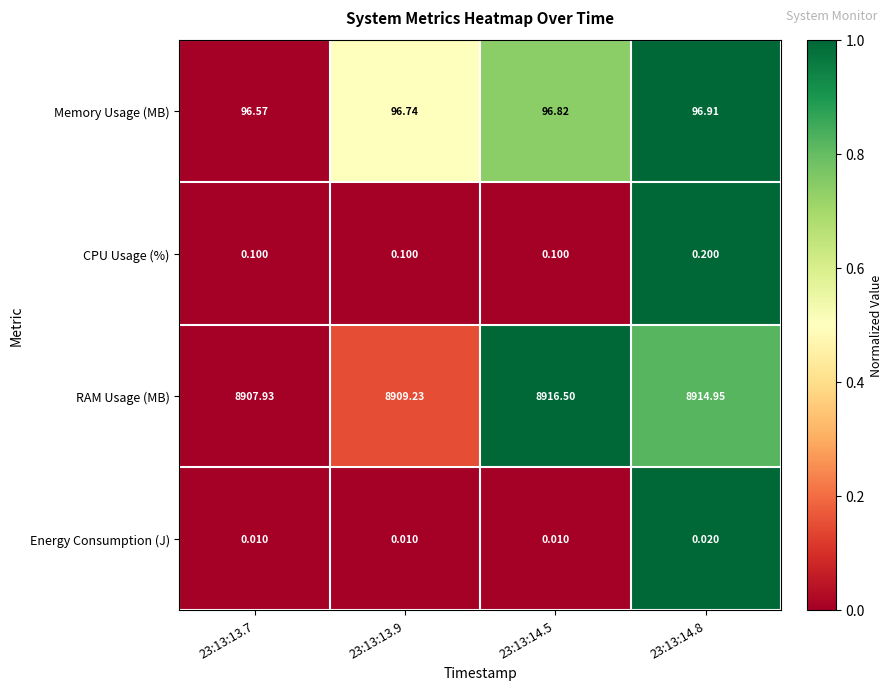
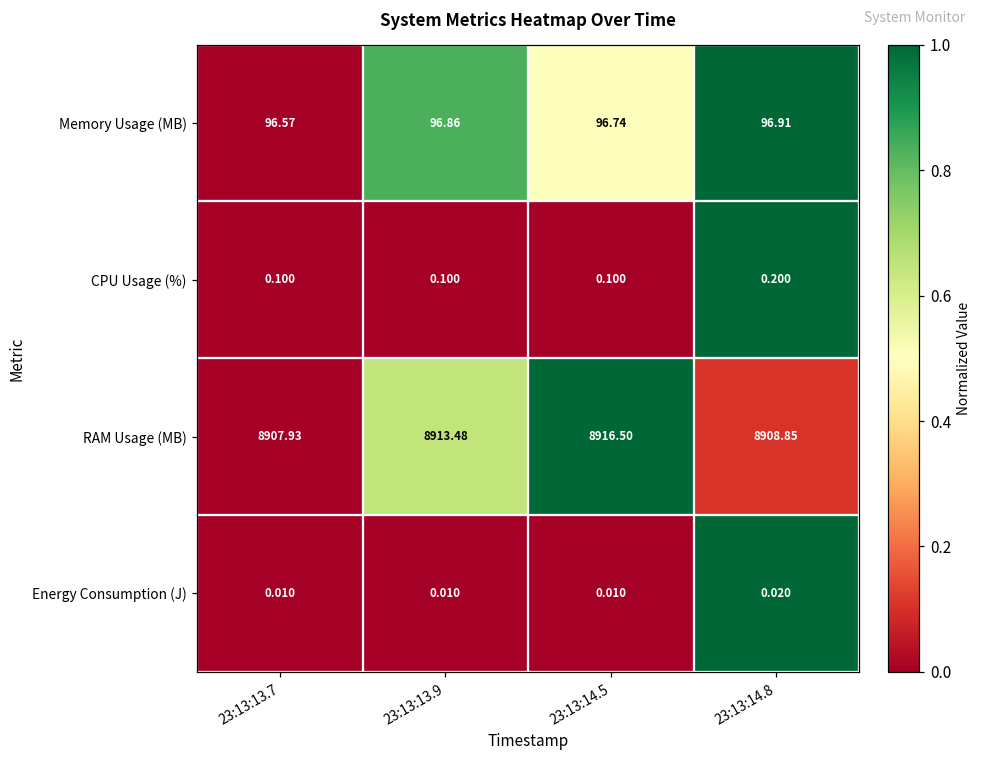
  {
    "Memory Usage (MB)": {
      "23:13:13.7": 96.57,
-     "23:13:13.9": 96.74,
-     "23:13:14.5": 96.82,
+     "23:13:13.9": 96.86,
+     "23:13:14.5": 96.74,
      "23:13:14.8": 96.91
    },
    "CPU Usage (%)": {
      "23:13:13.7": 0.100,
      "23:13:13.9": 0.100,
      "23:13:14.5": 0.100,
      "23:13:14.8": 0.200
    },
    "RAM Usage (MB)": {
      "23:13:13.7": 8907.93,
-     "23:13:13.9": 8909.23,
+     "23:13:13.9": 8913.48,
      "23:13:14.5": 8916.50,
-     "23:13:14.8": 8914.95
+     "23:13:14.8": 8908.85
    },
    "Energy Consumption (J)": {
      "23:13:13.7": 0.010,
      "23:13:13.9": 0.010,
      "23:13:14.5": 0.010,
      "23:13:14.8": 0.020
    }
  }
